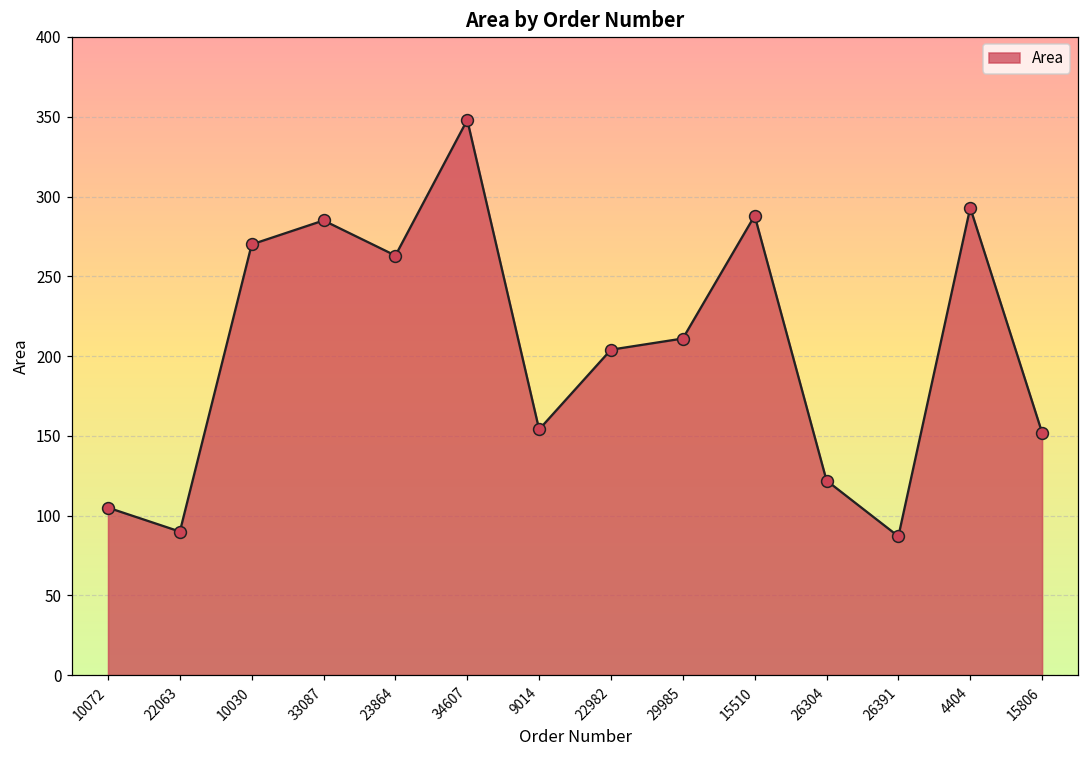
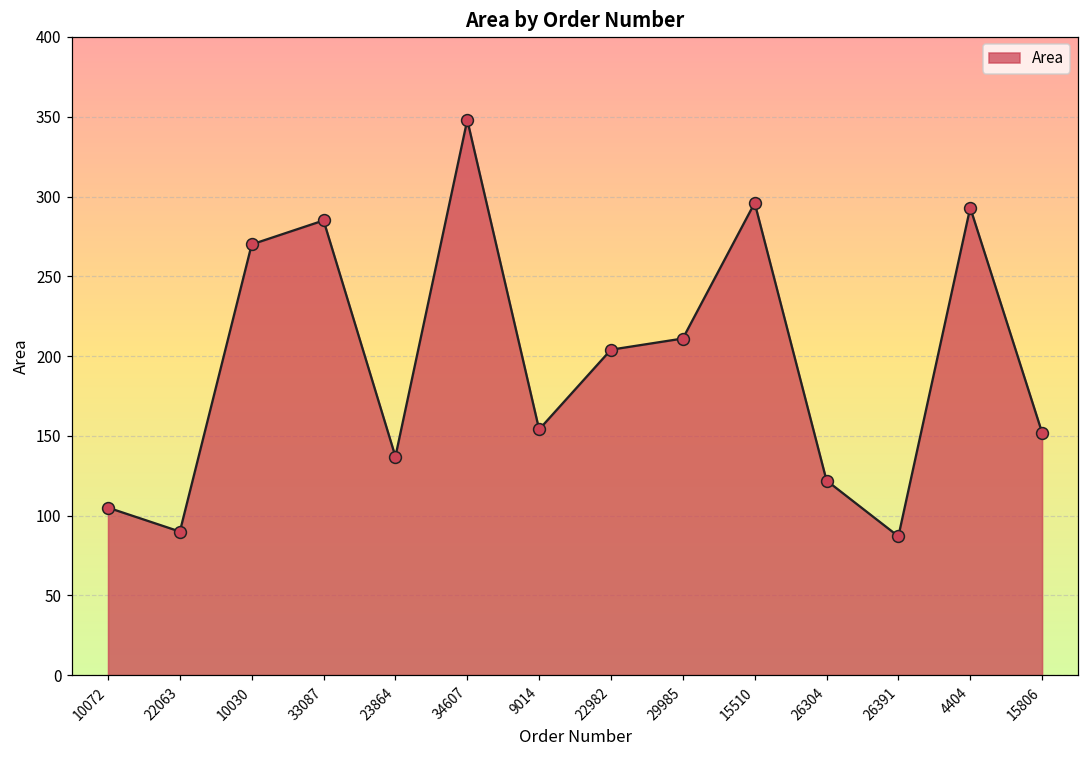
  {
    "10072": 105,
    "22063": 90,
    "10030": 270,
    "33087": 285,
-   "23864": 263,
+   "23864": 137,
    "34607": 348,
    "9014": 154,
    "22982": 204,
    "29985": 211,
-   "15510": 288,
+   "15510": 296,
    "26304": 122,
    "26391": 87,
    "4404": 293,
    "15806": 152
  }
